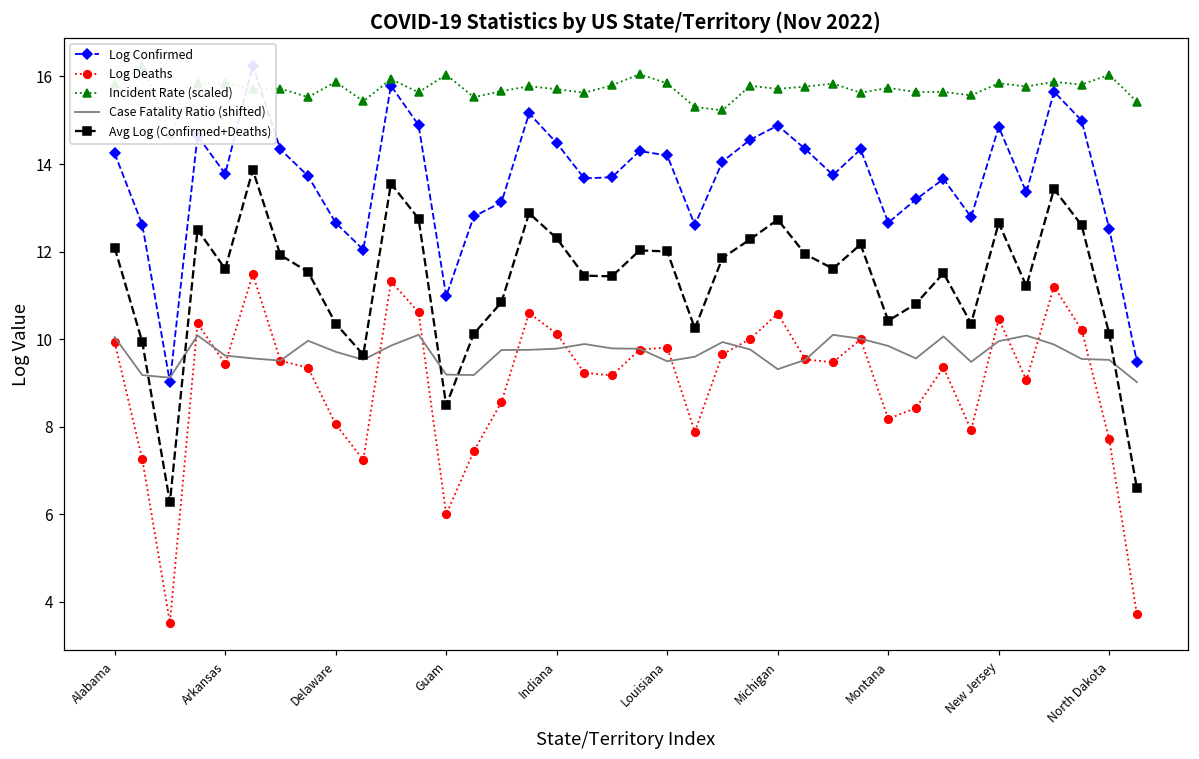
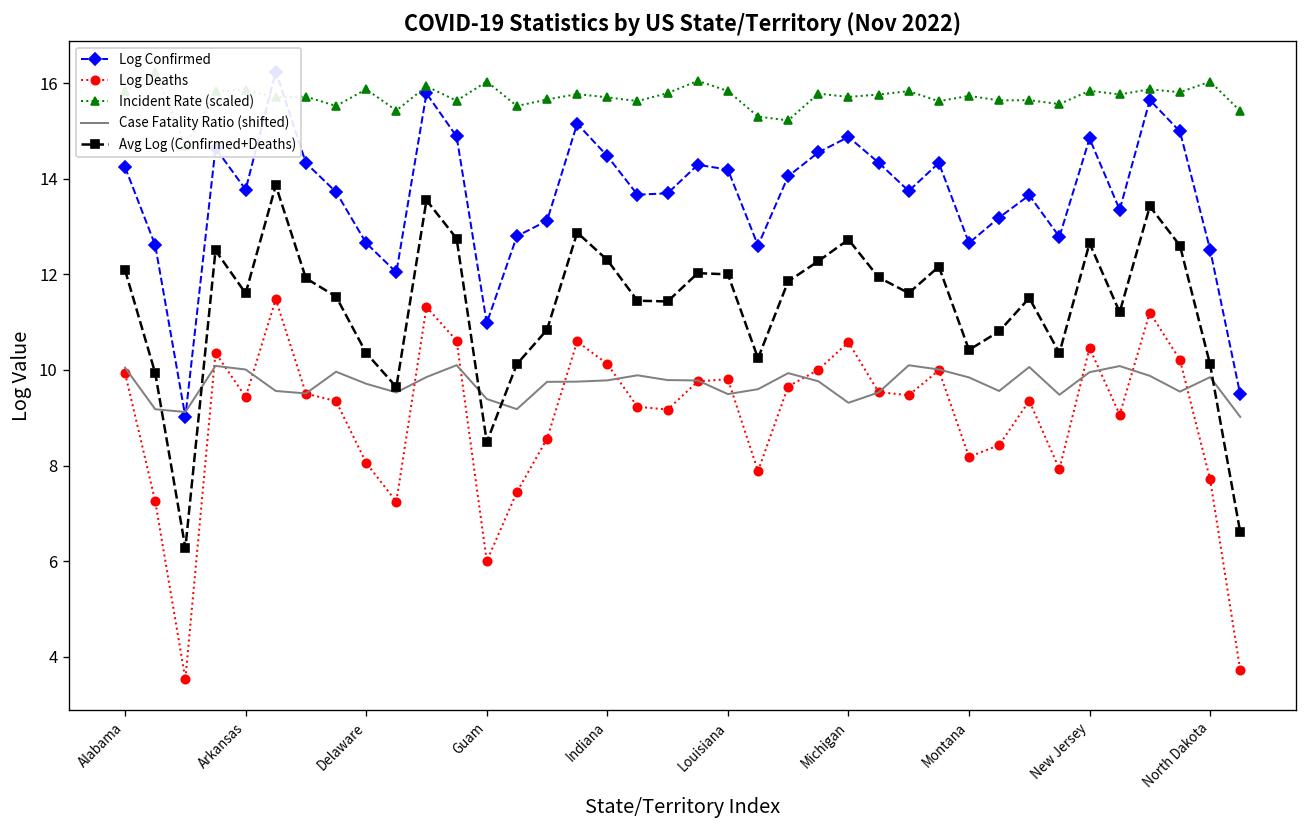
  {
    "Log Confirmed": {
      "Alabama": 14.2,
      "Arkansas": 13.8,
      "Delaware": 12.7,
      "Guam": 11.0,
      "Indiana": 14.5,
      "Louisiana": 14.2,
      "Michigan": 14.9,
      "Montana": 12.7,
      "New Jersey": 14.8,
      "North Dakota": 12.5
    },
    "Log Deaths": {
      "Alabama": 9.9,
      "Arkansas": 9.4,
      "Delaware": 8.1,
      "Guam": 6.0,
      "Indiana": 10.1,
      "Louisiana": 9.8,
      "Michigan": 10.6,
      "Montana": 8.2,
      "New Jersey": 10.5,
      "North Dakota": 7.7
    },
    "Incident Rate (scaled)": {
      "Delaware": 15.9,
      "Guam": 16.0,
      "Indiana": 15.7,
      "Louisiana": 15.8,
      "Michigan": 15.7,
      "Montana": 15.7,
      "New Jersey": 15.8,
      "North Dakota": 16.0
    },
    "Case Fatality Ratio (shifted)": {
      "Alabama": 10.0,
-     "Arkansas": 9.6,
+     "Arkansas": 10.0,
      "Delaware": 9.7,
-     "Guam": 9.2,
+     "Guam": 9.4,
      "Indiana": 9.8,
      "Louisiana": 9.5,
      "Michigan": 9.3,
      "Montana": 9.8,
      "New Jersey": 10.0,
-     "North Dakota": 9.5
+     "North Dakota": 9.9
    },
    "Avg Log (Confirmed+Deaths)": {
      "Alabama": 12.1,
      "Arkansas": 11.6,
      "Delaware": 10.4,
      "Guam": 8.5,
      "Indiana": 12.3,
      "Louisiana": 12.0,
      "Michigan": 12.7,
      "Montana": 10.4,
      "New Jersey": 12.7,
      "North Dakota": 10.1
    }
  }
